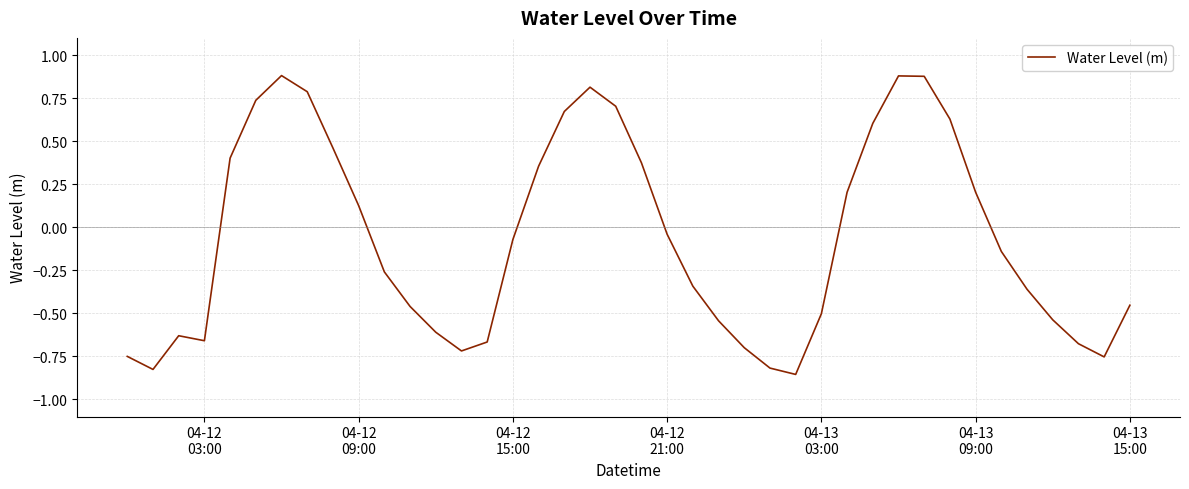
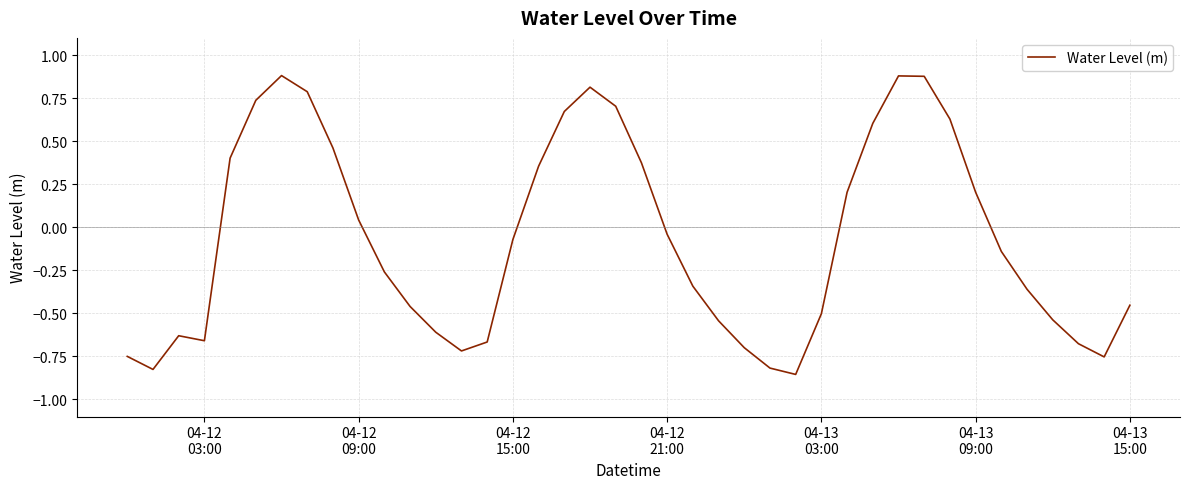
  {
    "04-12 03:00": -0.66,
-   "04-12 09:00": 0.13,
+   "04-12 09:00": 0.04,
    "04-12 15:00": -0.07,
    "04-12 21:00": -0.04,
    "04-13 03:00": -0.50,
    "04-13 09:00": 0.20,
    "04-13 15:00": -0.45
  }
